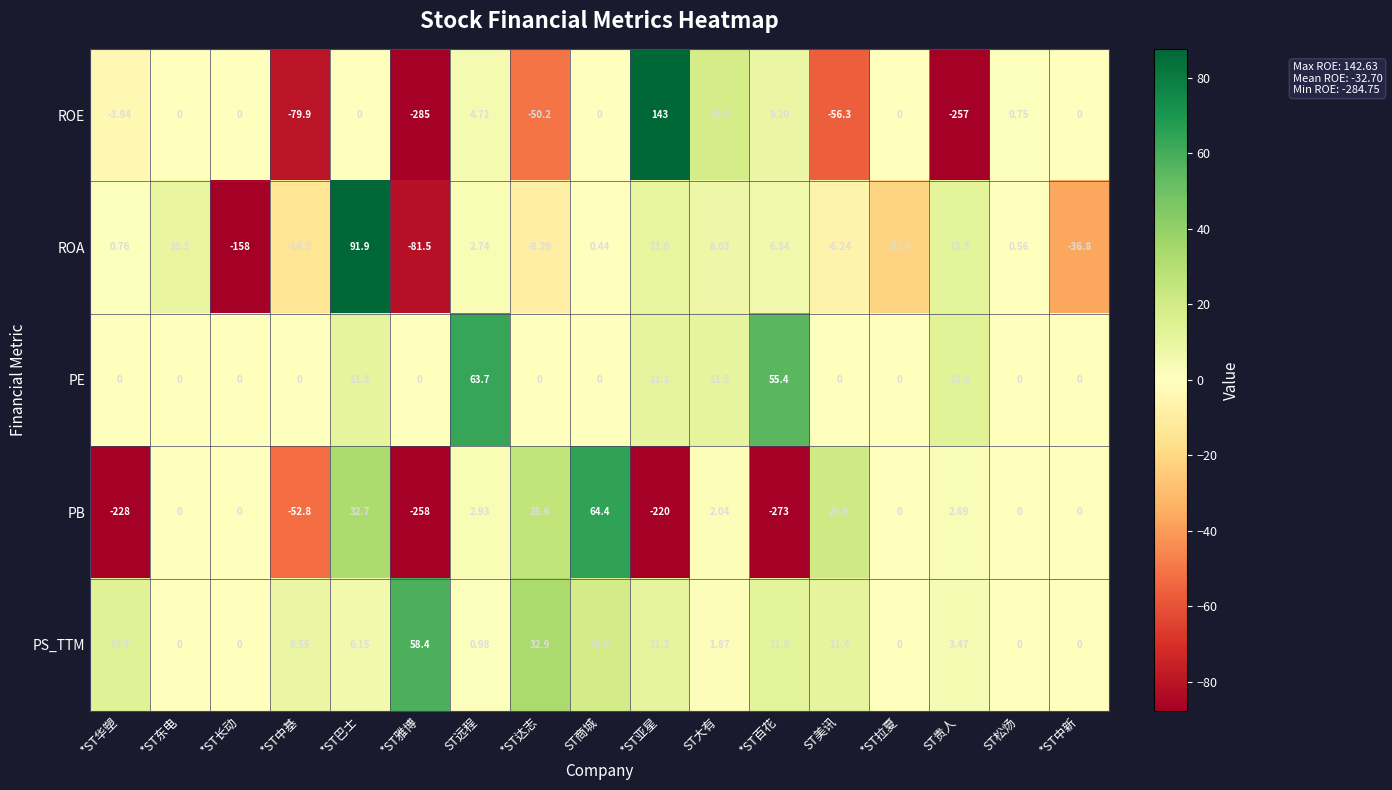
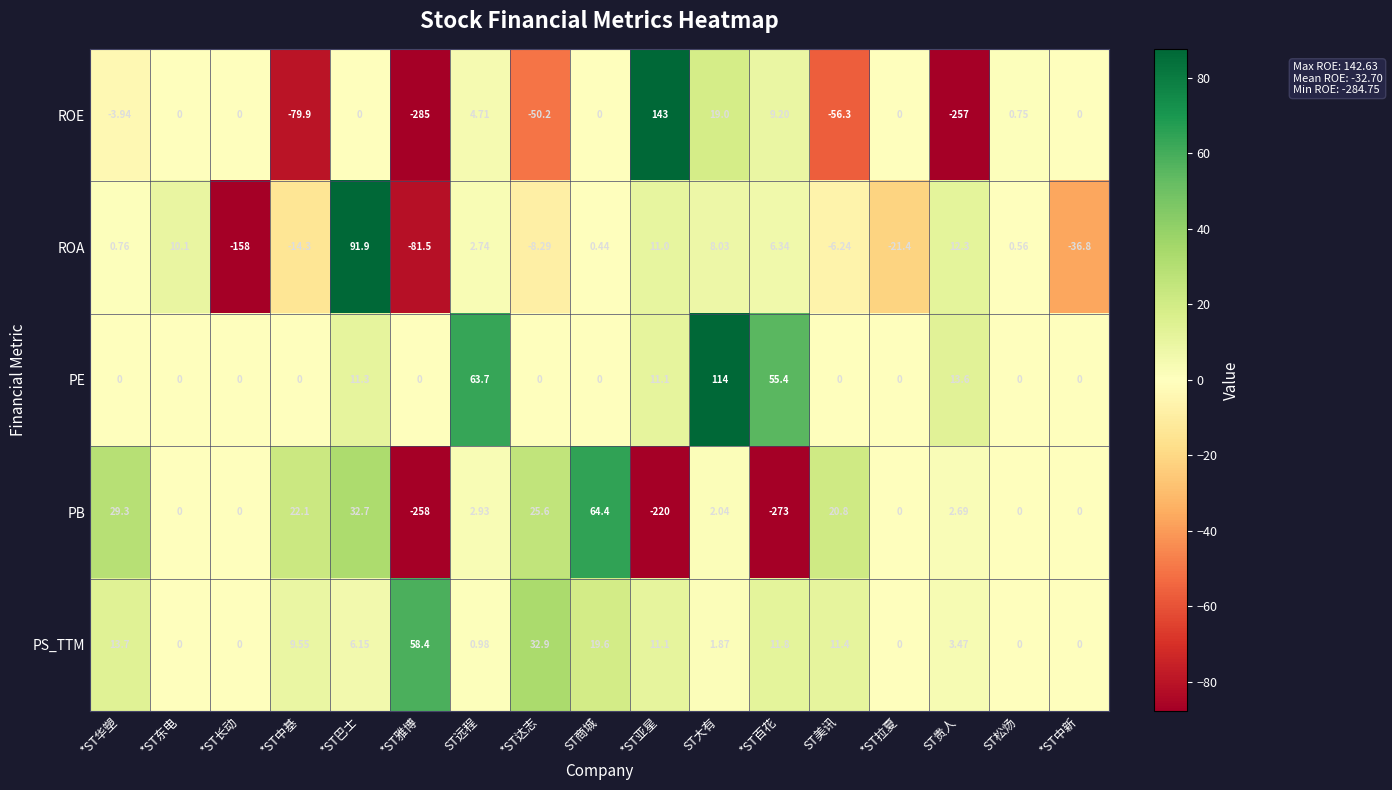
  {
    "ROE": {
      "*ST中基": -79.9,
      "*ST雅博": -285,
      "*ST达志": -50.2,
      "*ST亚星": 143,
      "ST大有": 19.0,
      "*ST百花": 9.20,
      "ST美讯": -56.3,
      "ST贵人": -257
    },
    "ROA": {
      "*ST东电": 10.1,
      "*ST长动": -158,
      "*ST中基": -14.3,
      "*ST巴士": 91.9,
      "*ST雅博": -81.5,
      "*ST达志": -8.29,
      "*ST亚星": 11.0,
      "ST大有": 8.03,
      "*ST百花": 6.34,
      "ST美讯": -6.24,
      "*ST拉夏": -21.4,
      "ST贵人": 12.3,
      "*ST中新": -36.8
    },
    "PE": {
      "*ST巴士": 11.3,
      "ST远程": 63.7,
      "*ST亚星": 11.1,
-     "ST大有": 11.5,
+     "ST大有": 114,
      "*ST百花": 55.4,
      "ST贵人": 13.6
    },
    "PB": {
-     "*ST华塑": -228,
-     "*ST中基": -52.8,
+     "*ST华塑": 29.3,
+     "*ST中基": 22.1,
      "*ST巴士": 32.7,
      "*ST雅博": -258,
      "*ST达志": 25.6,
      "ST商城": 64.4,
      "*ST亚星": -220,
      "*ST百花": -273,
      "ST美讯": 20.8
    },
    "PS_TTM": {
      "*ST华塑": 13.7,
      "*ST中基": 9.55,
      "*ST巴士": 6.15,
      "*ST雅博": 58.4,
      "*ST达志": 32.9,
      "ST商城": 19.6,
      "*ST亚星": 11.1,
      "*ST百花": 11.8,
      "ST美讯": 11.4
    }
  }
